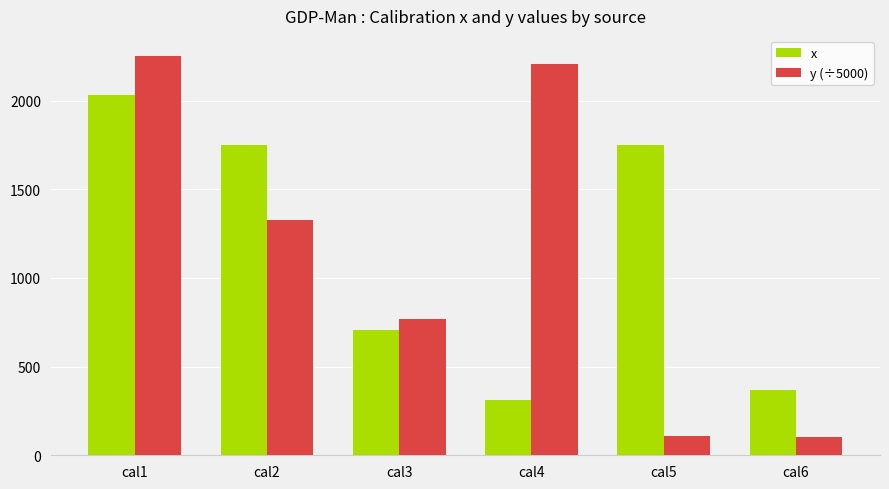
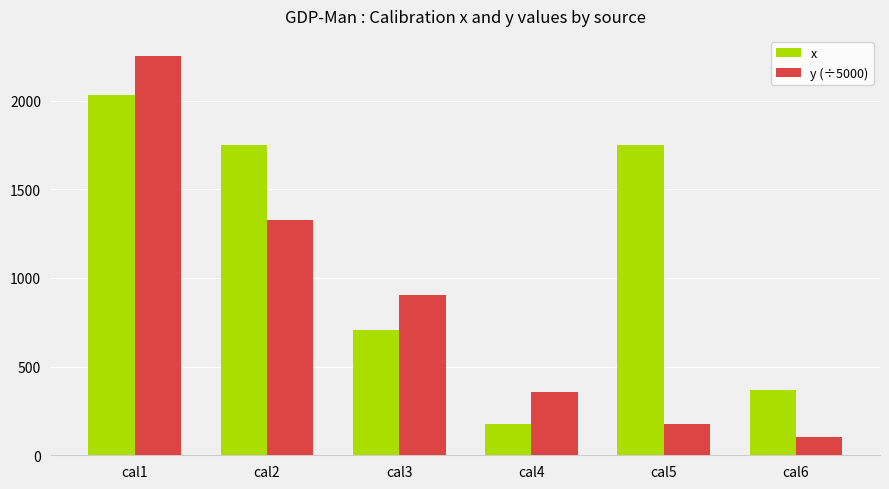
  {
    "x": {
      "cal1": 2030,
      "cal2": 1750,
      "cal3": 710,
-     "cal4": 310,
+     "cal4": 180,
      "cal5": 1750,
      "cal6": 370
    },
    "y (÷5000)": {
      "cal1": 2250,
      "cal2": 1320,
-     "cal3": 770,
-     "cal4": 2210,
-     "cal5": 110,
+     "cal3": 900,
+     "cal4": 360,
+     "cal5": 170,
      "cal6": 100
    }
  }
